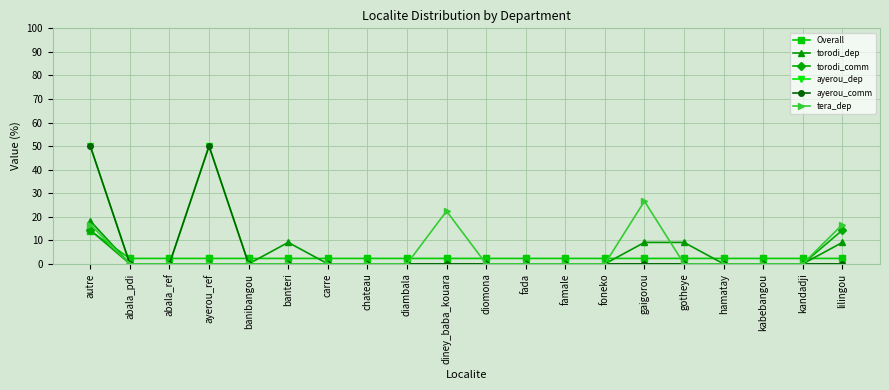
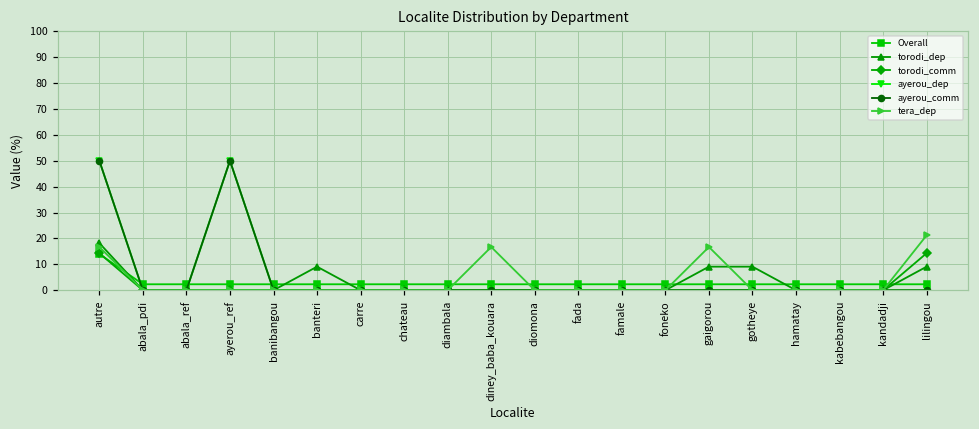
  {
    "tera_dep": {
      "autre": 17,
-     "diney_baba_kouara": 22,
-     "gaigorou": 27,
-     "lilingou": 17
+     "diney_baba_kouara": 17,
+     "gaigorou": 17,
+     "lilingou": 21
    }
  }
